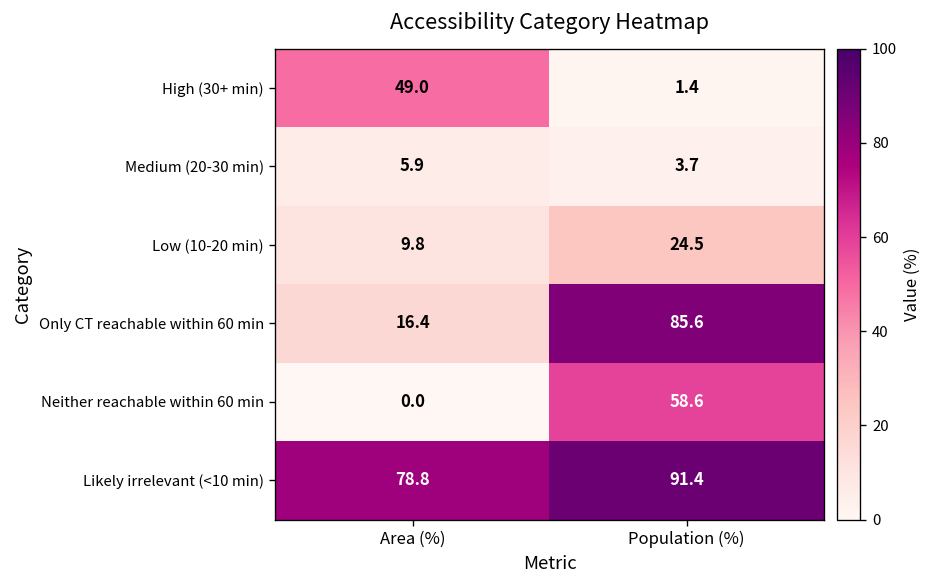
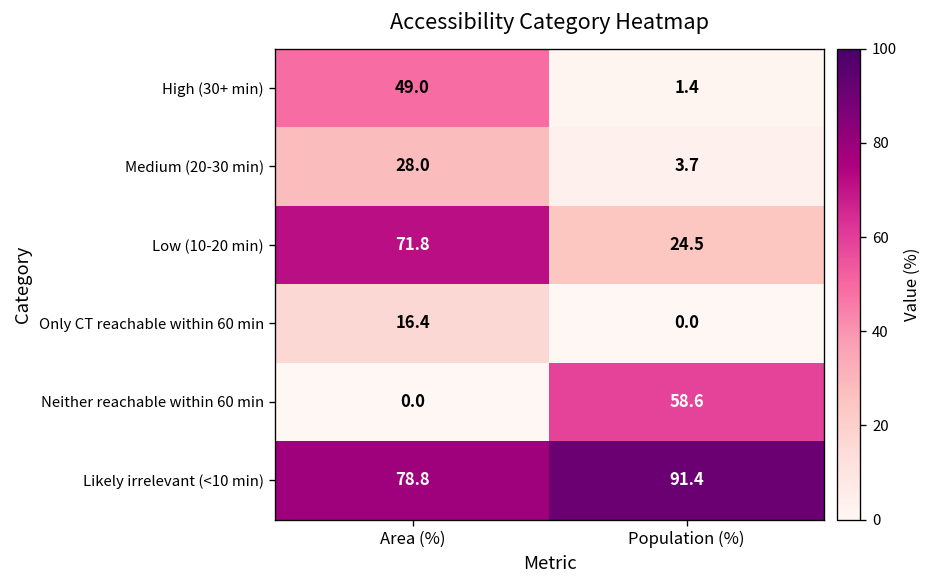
  {
    "High (30+ min)": {
      "Area (%)": 49.0,
      "Population (%)": 1.4
    },
    "Medium (20-30 min)": {
-     "Area (%)": 5.9,
+     "Area (%)": 28.0,
      "Population (%)": 3.7
    },
    "Low (10-20 min)": {
-     "Area (%)": 9.8,
+     "Area (%)": 71.8,
      "Population (%)": 24.5
    },
    "Only CT reachable within 60 min": {
      "Area (%)": 16.4,
-     "Population (%)": 85.6
+     "Population (%)": 0.0
    },
    "Neither reachable within 60 min": {
      "Area (%)": 0.0,
      "Population (%)": 58.6
    },
    "Likely irrelevant (<10 min)": {
      "Area (%)": 78.8,
      "Population (%)": 91.4
    }
  }
